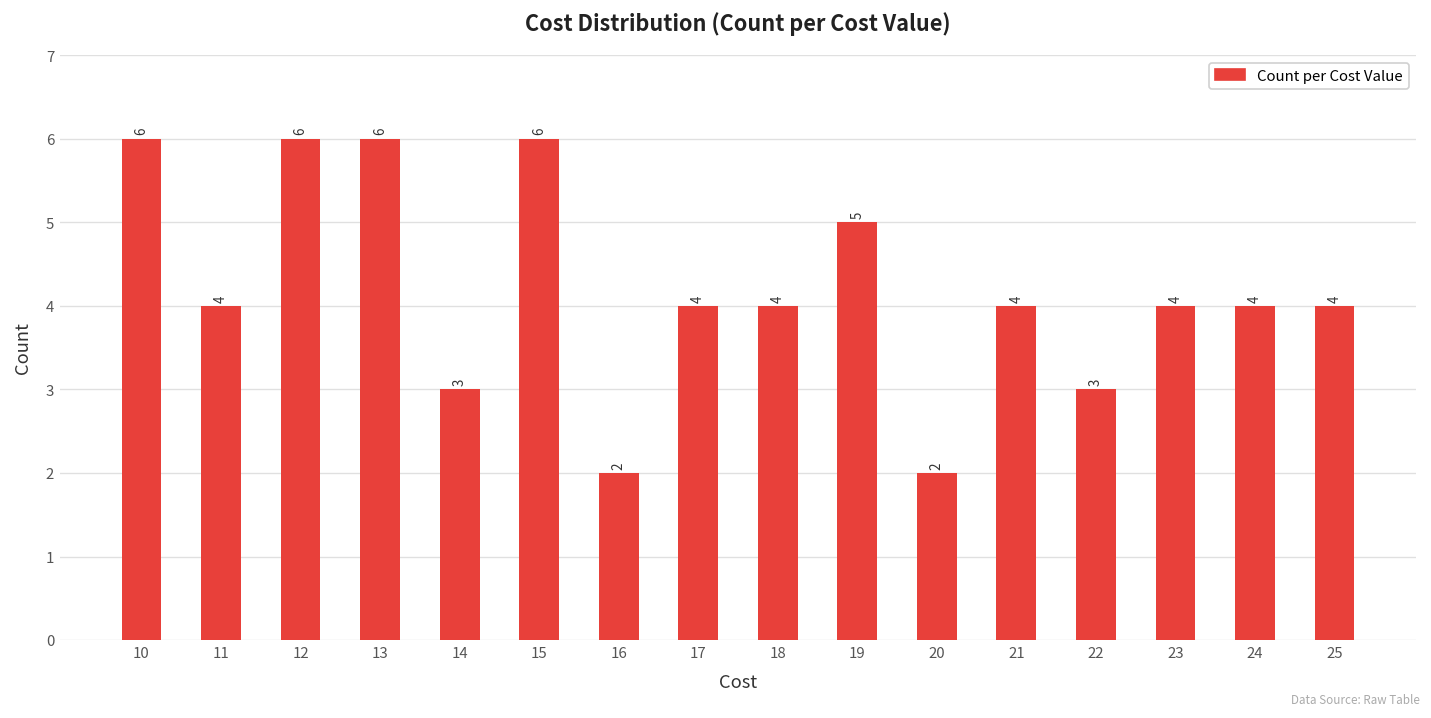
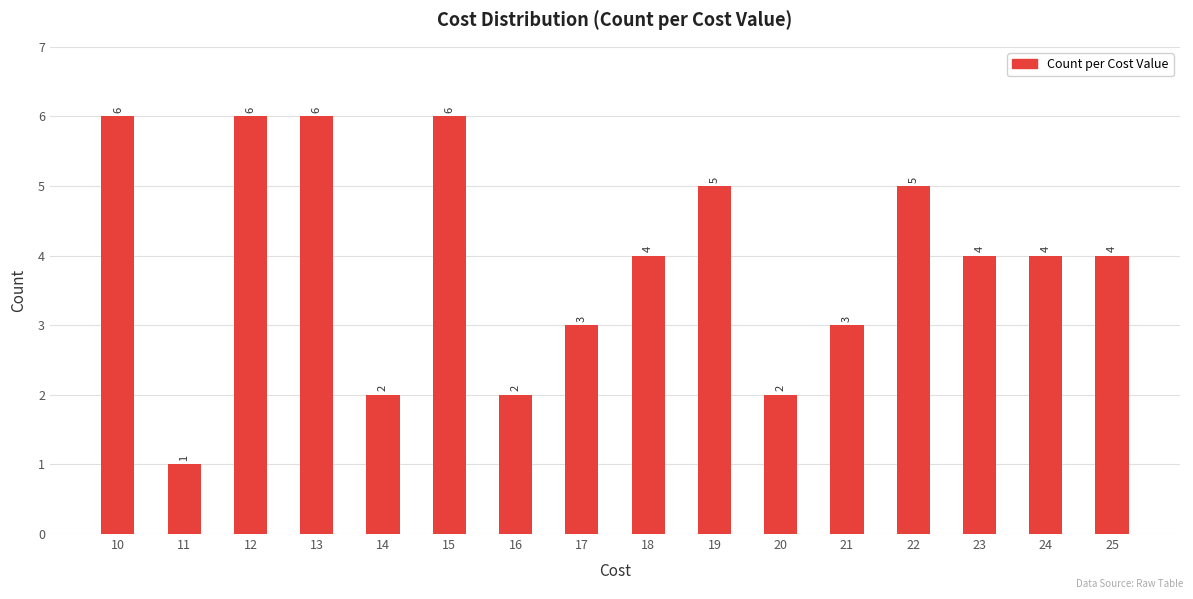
  {
    "10": 6,
-   "11": 4,
+   "11": 1,
    "12": 6,
    "13": 6,
-   "14": 3,
+   "14": 2,
    "15": 6,
    "16": 2,
-   "17": 4,
+   "17": 3,
    "18": 4,
    "19": 5,
    "20": 2,
-   "21": 4,
-   "22": 3,
+   "21": 3,
+   "22": 5,
    "23": 4,
    "24": 4,
    "25": 4
  }
